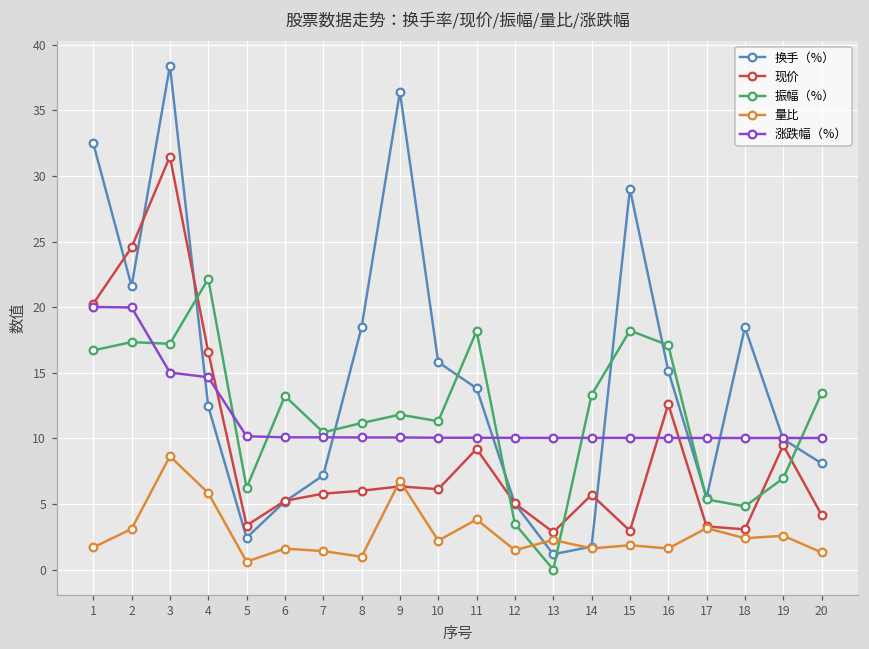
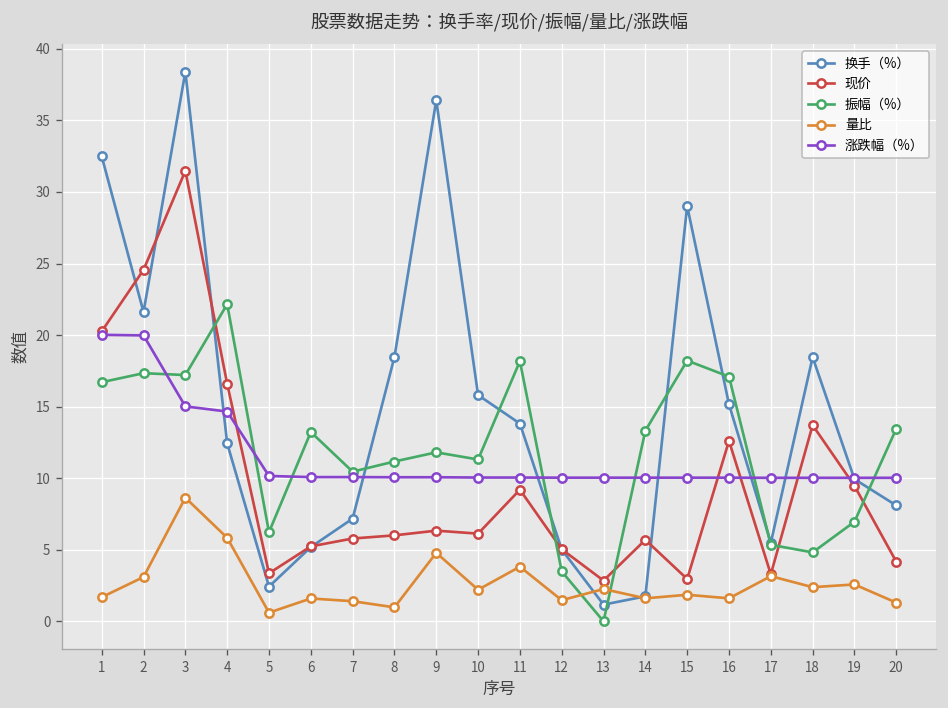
  {
    "换手（%）": {
      "1": 32.5,
      "2": 21.6,
      "3": 38.4,
      "4": 12.4,
      "5": 2.4,
      "7": 7.2,
      "8": 18.5,
      "9": 36.4,
      "10": 15.8,
      "11": 13.8,
      "13": 1.2,
      "15": 29.0,
      "16": 15.2,
      "18": 18.5,
      "20": 8.1
    },
    "现价": {
      "1": 20.3,
      "2": 24.6,
      "3": 31.5,
      "4": 16.6,
      "5": 3.4,
      "7": 5.8,
      "8": 6.0,
      "9": 6.3,
      "10": 6.1,
      "11": 9.2,
      "13": 2.9,
      "14": 5.7,
      "15": 3.0,
      "16": 12.6,
-     "18": 3.1,
+     "18": 13.7,
      "19": 9.5,
      "20": 4.2
    },
    "振幅（%）": {
      "1": 16.7,
      "2": 17.3,
      "3": 17.2,
      "4": 22.2,
      "5": 6.2,
      "6": 13.2,
      "7": 10.5,
      "8": 11.2,
      "9": 11.8,
      "10": 11.3,
      "11": 18.2,
      "12": 3.5,
      "13": 0.0,
      "14": 13.3,
      "15": 18.2,
      "16": 17.1,
      "18": 4.8,
      "19": 7.0,
      "20": 13.5
    },
    "量比": {
      "1": 1.7,
      "2": 3.1,
      "3": 8.6,
      "4": 5.8,
      "5": 0.6,
      "6": 1.6,
      "7": 1.4,
      "8": 1.0,
-     "9": 6.8,
+     "9": 4.8,
      "10": 2.2,
      "11": 3.8,
      "12": 1.5,
      "13": 2.3,
      "15": 1.9,
      "16": 1.6,
      "18": 2.4,
      "19": 2.6,
      "20": 1.3
    },
    "涨跌幅（%）": {
      "1": 20.0,
      "2": 20.0,
      "3": 15.0,
      "4": 14.7,
      "5": 10.2,
      "6": 10.1,
      "7": 10.1,
      "8": 10.1,
      "9": 10.1,
      "10": 10.1,
      "11": 10.1,
      "12": 10.0,
      "13": 10.0,
      "14": 10.0,
      "15": 10.0,
      "16": 10.0,
      "17": 10.0,
      "18": 10.0,
      "20": 10.0
    }
  }
